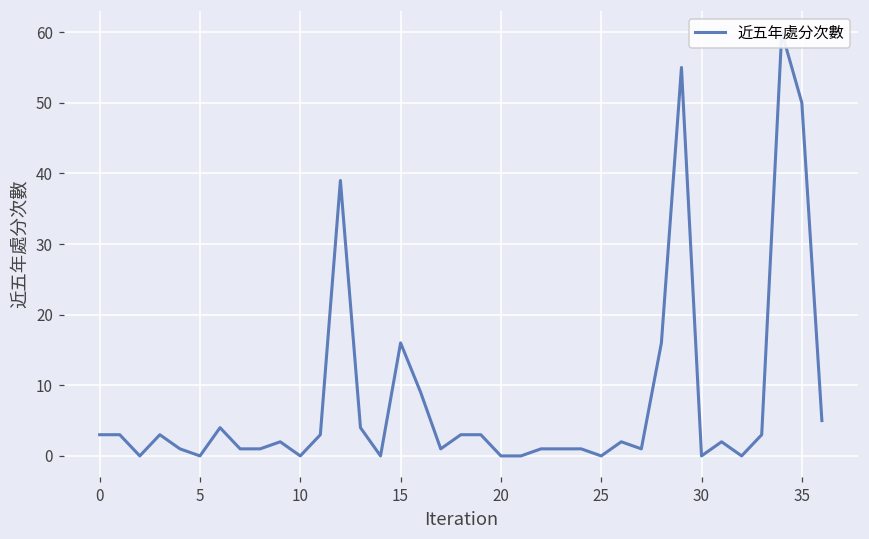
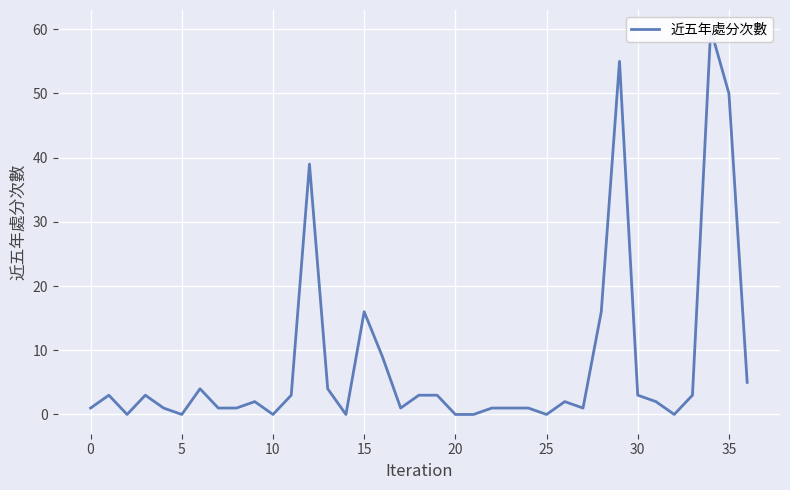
  {
-   "0": 3,
+   "0": 1,
    "5": 0,
    "10": 0,
    "15": 16,
    "20": 0,
    "25": 0,
-   "30": 0,
+   "30": 3,
    "35": 50
  }
